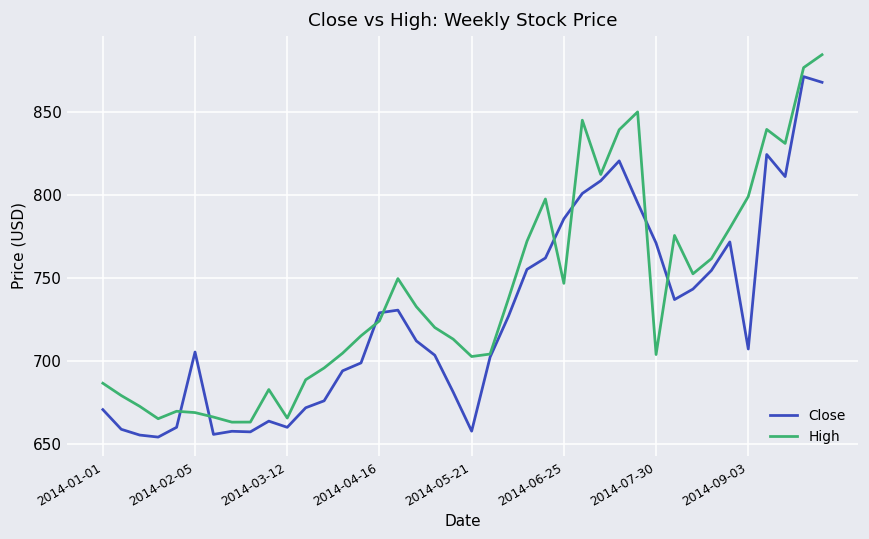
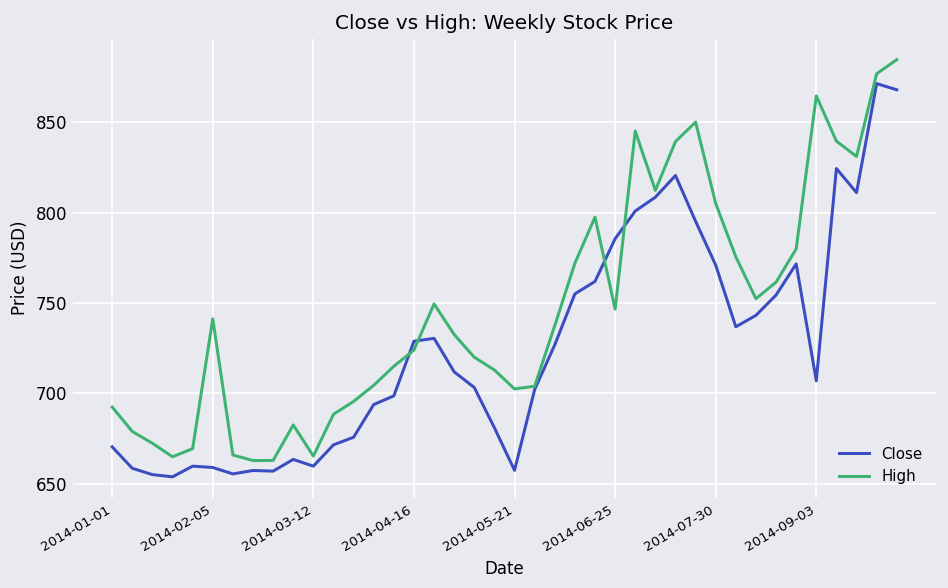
  {
    "Close": {
      "2014-01-01": 671,
-     "2014-02-05": 705,
+     "2014-02-05": 659,
      "2014-03-12": 660,
      "2014-04-16": 729,
      "2014-05-21": 657,
      "2014-06-25": 786,
      "2014-07-30": 771,
      "2014-09-03": 707
    },
    "High": {
-     "2014-01-01": 686,
-     "2014-02-05": 669,
+     "2014-01-01": 693,
+     "2014-02-05": 741,
      "2014-03-12": 665,
      "2014-04-16": 724,
      "2014-05-21": 703,
      "2014-06-25": 747,
-     "2014-07-30": 704,
-     "2014-09-03": 799
+     "2014-07-30": 805,
+     "2014-09-03": 865
    }
  }
